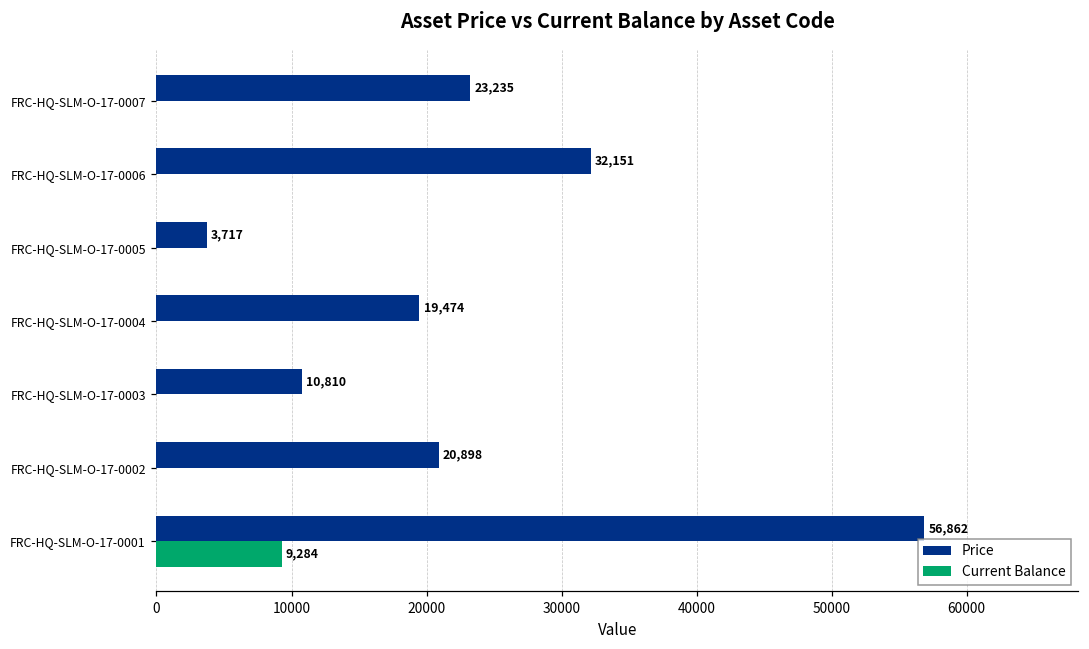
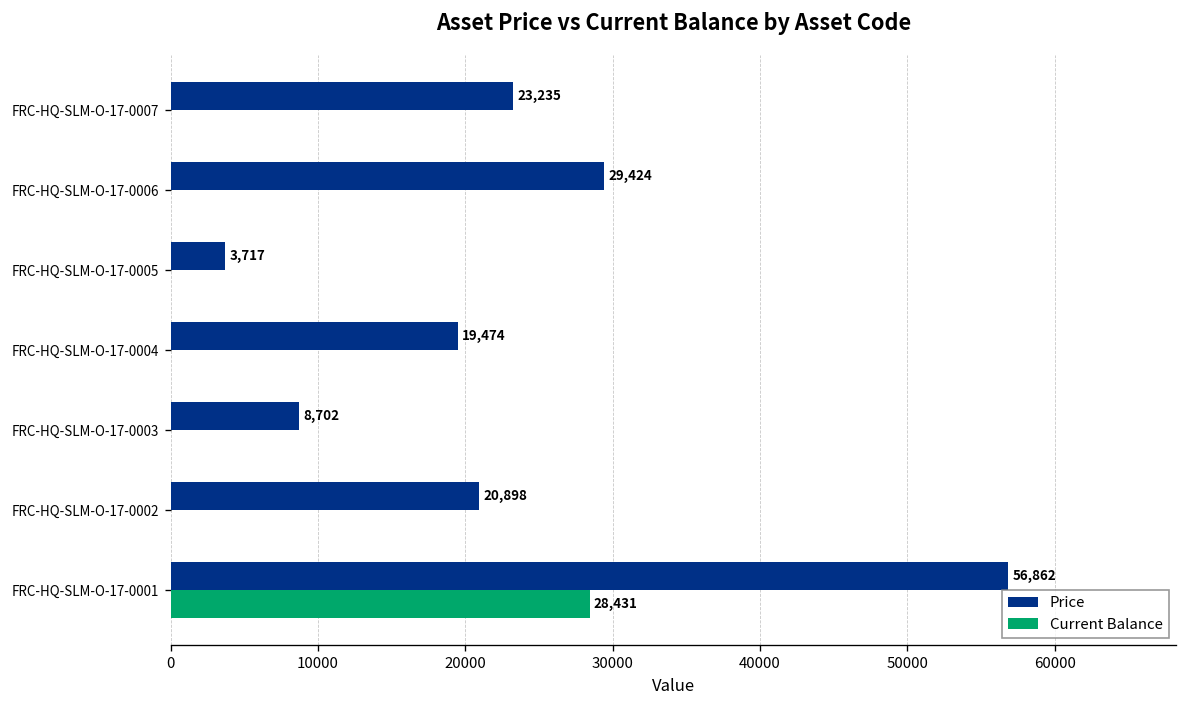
  {
    "Price": {
      "FRC-HQ-SLM-O-17-0007": "23,235",
-     "FRC-HQ-SLM-O-17-0006": "32,151",
+     "FRC-HQ-SLM-O-17-0006": "29,424",
      "FRC-HQ-SLM-O-17-0005": "3,717",
      "FRC-HQ-SLM-O-17-0004": "19,474",
-     "FRC-HQ-SLM-O-17-0003": "10,810",
+     "FRC-HQ-SLM-O-17-0003": "8,702",
      "FRC-HQ-SLM-O-17-0002": "20,898",
      "FRC-HQ-SLM-O-17-0001": "56,862"
    },
    "Current Balance": {
-     "FRC-HQ-SLM-O-17-0001": "9,284"
+     "FRC-HQ-SLM-O-17-0001": "28,431"
    }
  }
